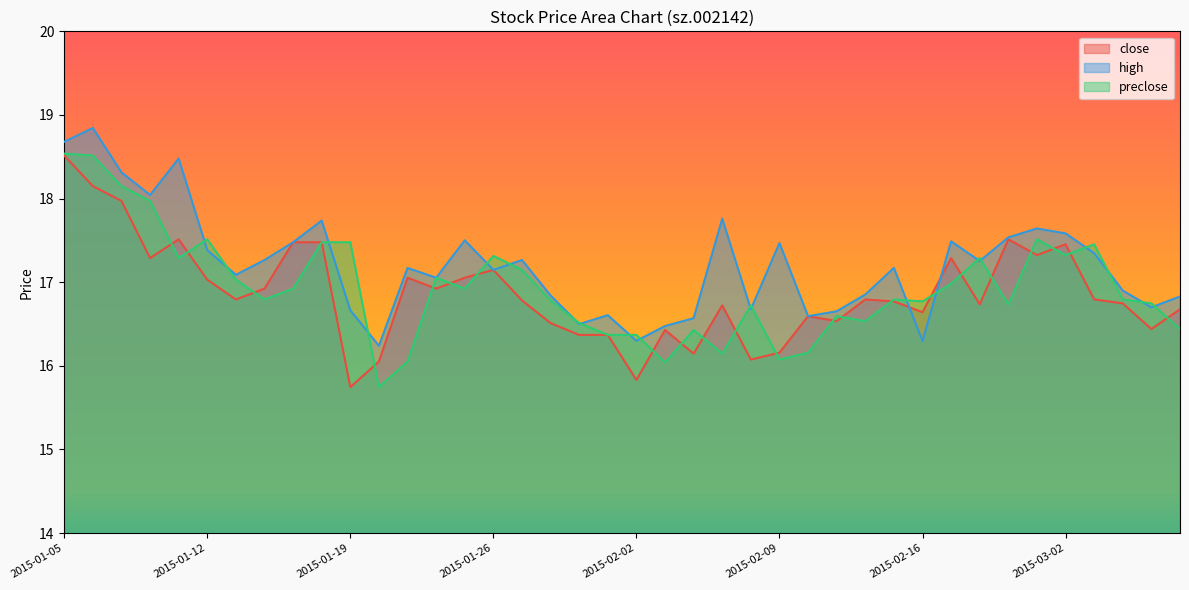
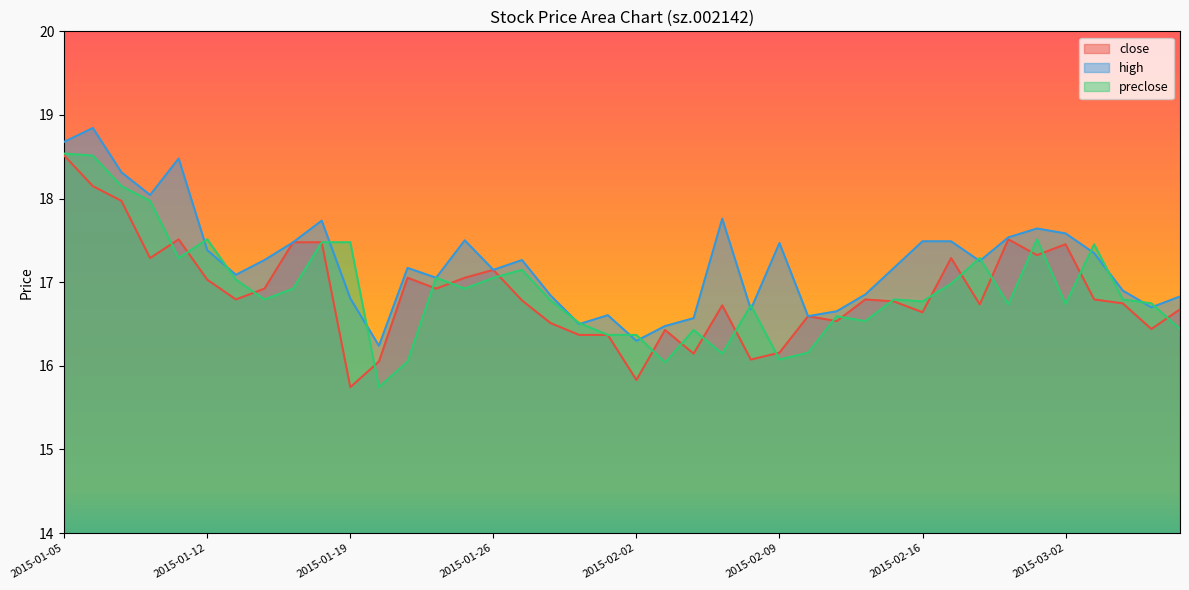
  {
    "close": {
      "2015-01-12": 17.0,
      "2015-01-19": 15.7,
      "2015-02-02": 15.8,
      "2015-02-09": 16.2,
      "2015-02-16": 16.6,
      "2015-03-02": 17.5
    },
    "high": {
      "2015-01-05": 18.7,
      "2015-01-12": 17.4,
-     "2015-01-19": 16.7,
+     "2015-01-19": 16.8,
      "2015-02-02": 16.3,
      "2015-02-09": 17.5,
-     "2015-02-16": 16.3,
+     "2015-02-16": 17.5,
      "2015-03-02": 17.6
    },
    "preclose": {
      "2015-01-12": 17.5,
      "2015-01-19": 17.5,
-     "2015-01-26": 17.3,
+     "2015-01-26": 17.1,
      "2015-02-02": 16.4,
      "2015-02-09": 16.1,
      "2015-02-16": 16.8,
-     "2015-03-02": 17.3
+     "2015-03-02": 16.7
    }
  }
